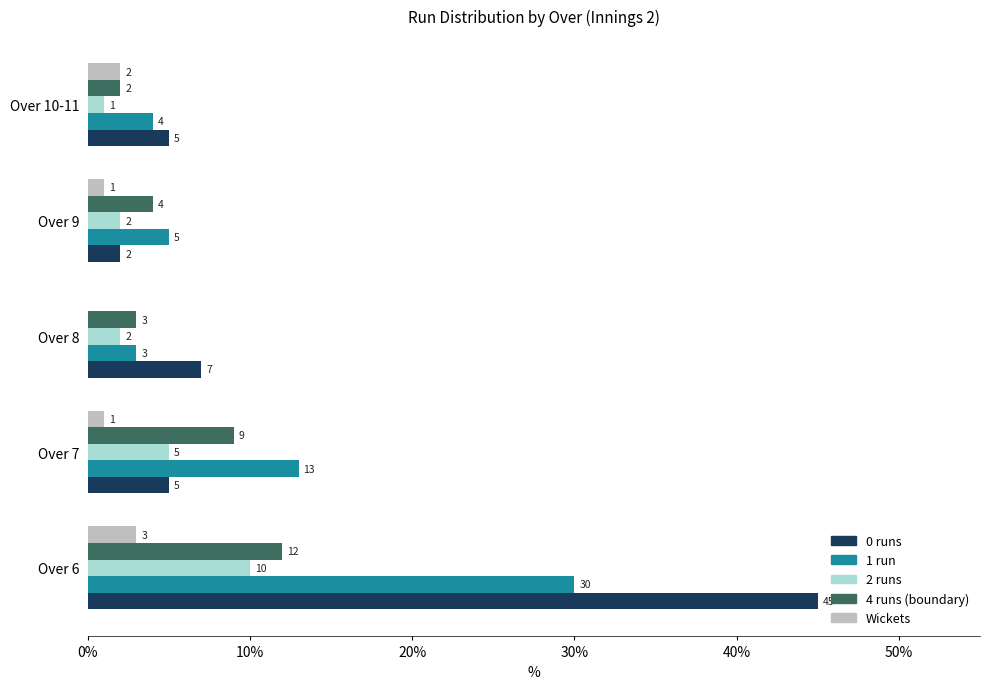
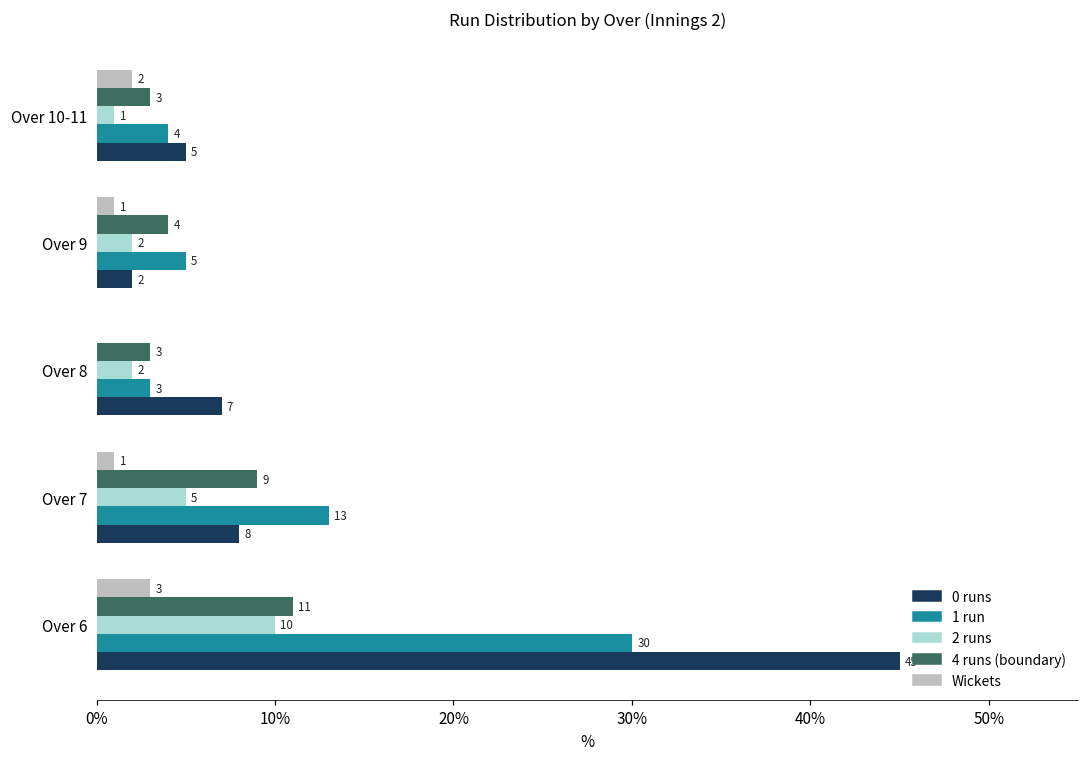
  {
    "0 runs": {
      "Over 10-11": 5,
      "Over 9": 2,
      "Over 8": 7,
-     "Over 7": 5,
+     "Over 7": 8,
      "Over 6": 45
    },
    "1 run": {
      "Over 10-11": 4,
      "Over 9": 5,
      "Over 8": 3,
      "Over 7": 13,
      "Over 6": 30
    },
    "4 runs (boundary)": {
-     "Over 10-11": 2,
+     "Over 10-11": 3,
      "Over 9": 4,
      "Over 8": 3,
      "Over 7": 9,
-     "Over 6": 12
+     "Over 6": 11
    }
  }
